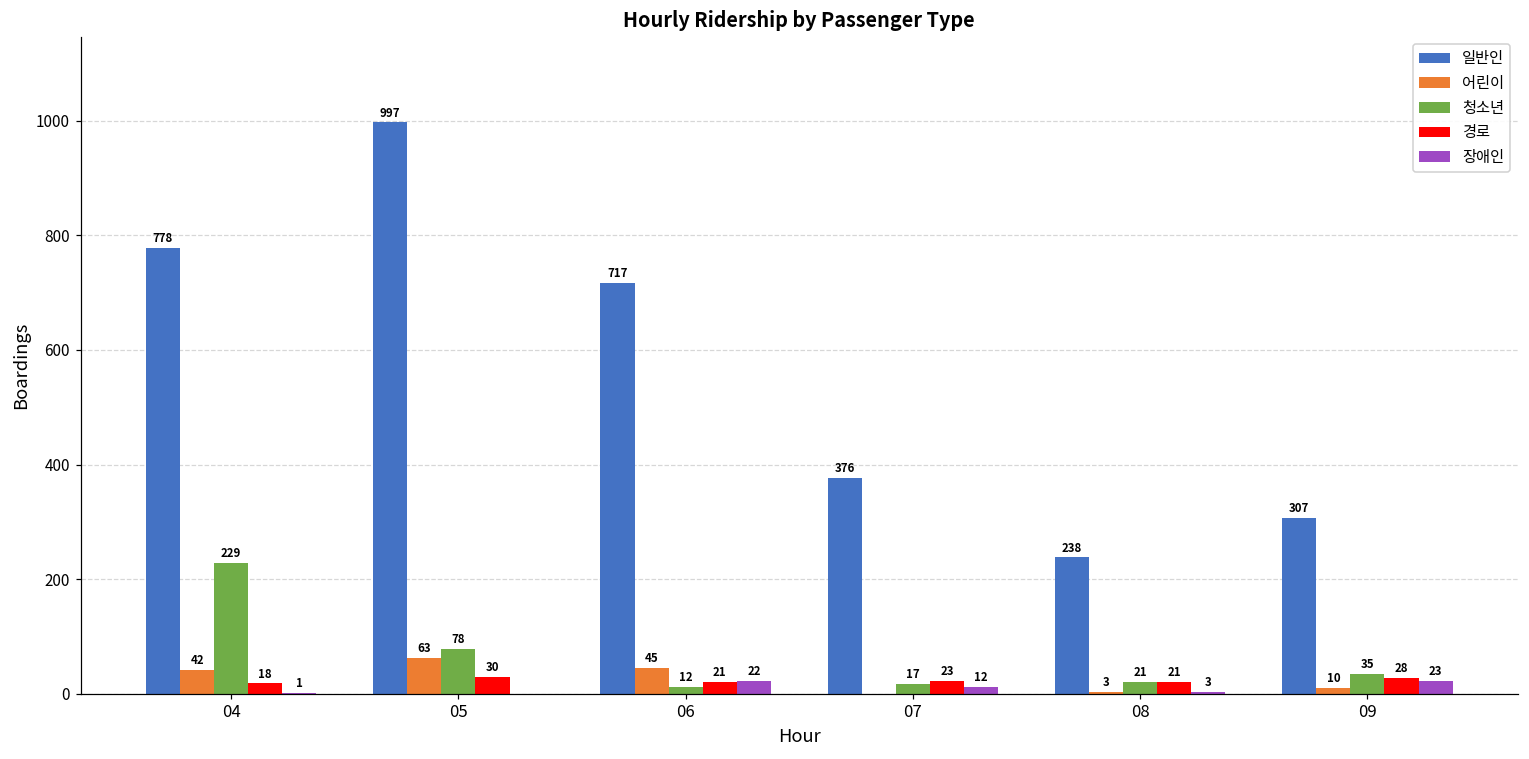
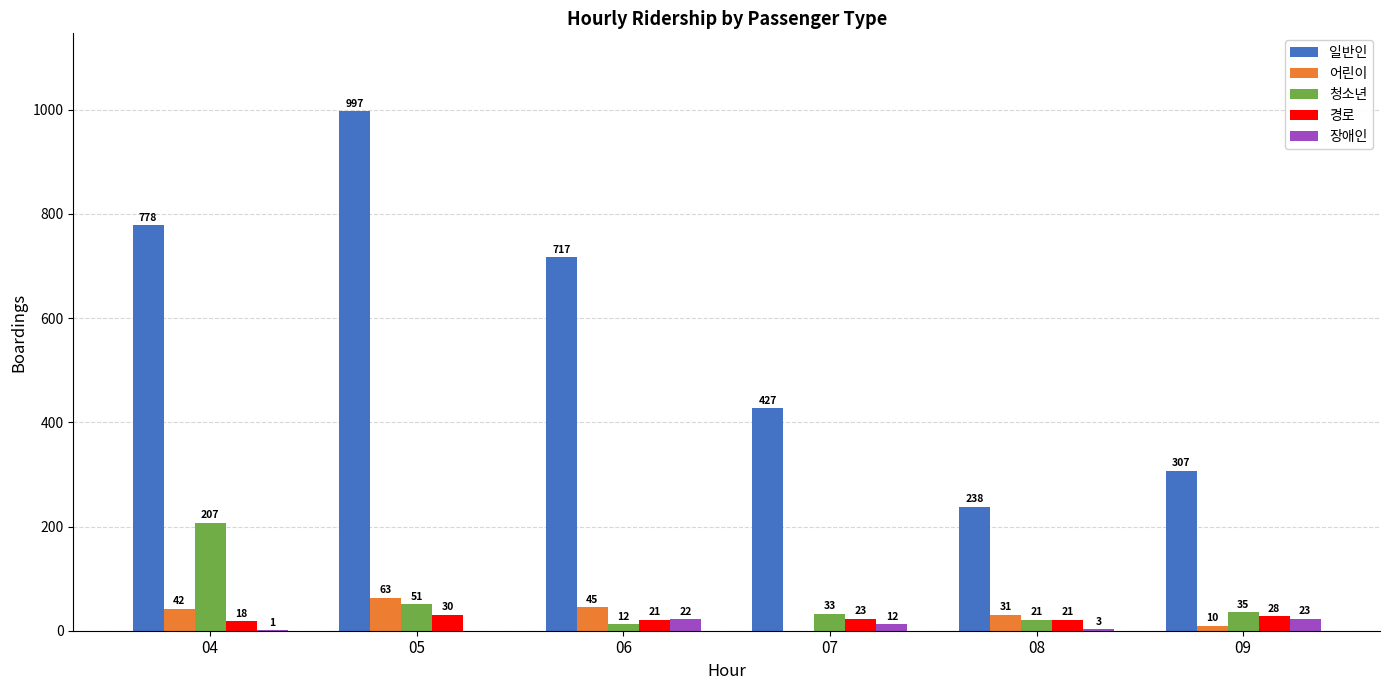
  {
    "일반인": {
      "04": 778,
      "05": 997,
      "06": 717,
-     "07": 376,
+     "07": 427,
      "08": 238,
      "09": 307
    },
    "어린이": {
      "04": 42,
      "05": 63,
      "06": 45,
-     "08": 3,
+     "08": 31,
      "09": 10
    },
    "청소년": {
-     "04": 229,
-     "05": 78,
+     "04": 207,
+     "05": 51,
      "06": 12,
-     "07": 17,
+     "07": 33,
      "08": 21,
      "09": 35
    },
    "경로": {
      "04": 18,
      "05": 30,
      "06": 21,
      "07": 23,
      "08": 21,
      "09": 28
    },
    "장애인": {
      "04": 1,
      "06": 22,
      "07": 12,
      "08": 3,
      "09": 23
    }
  }
